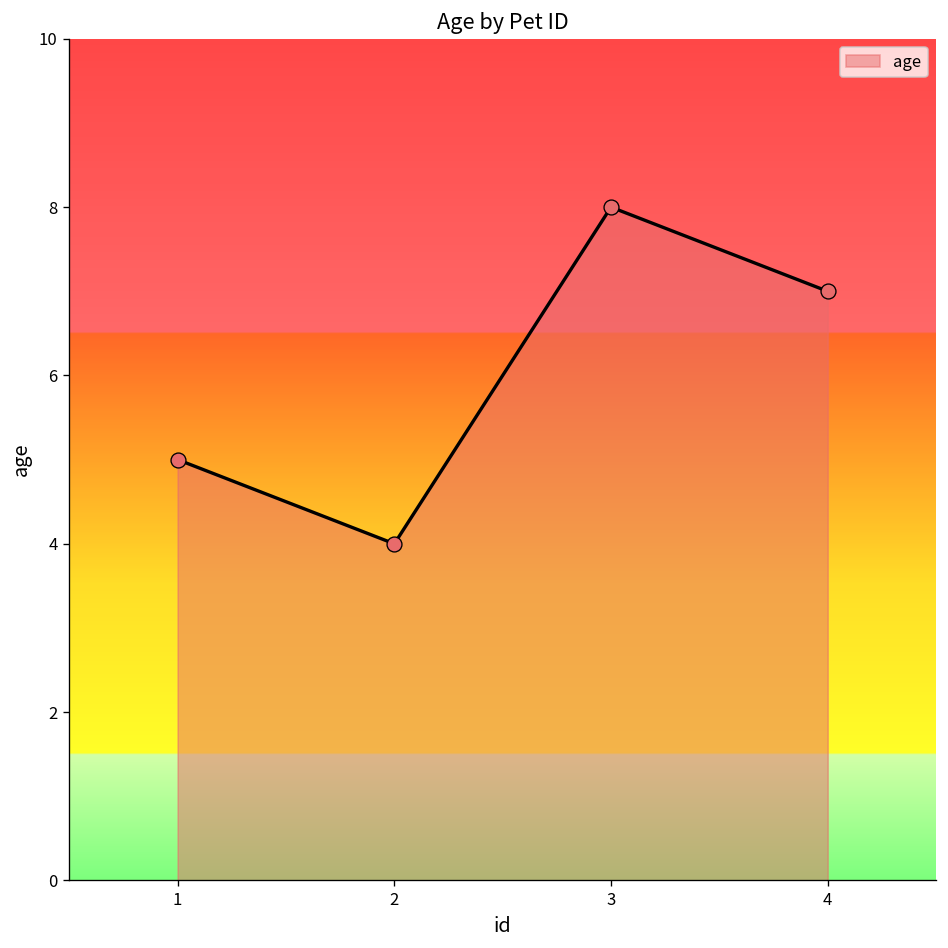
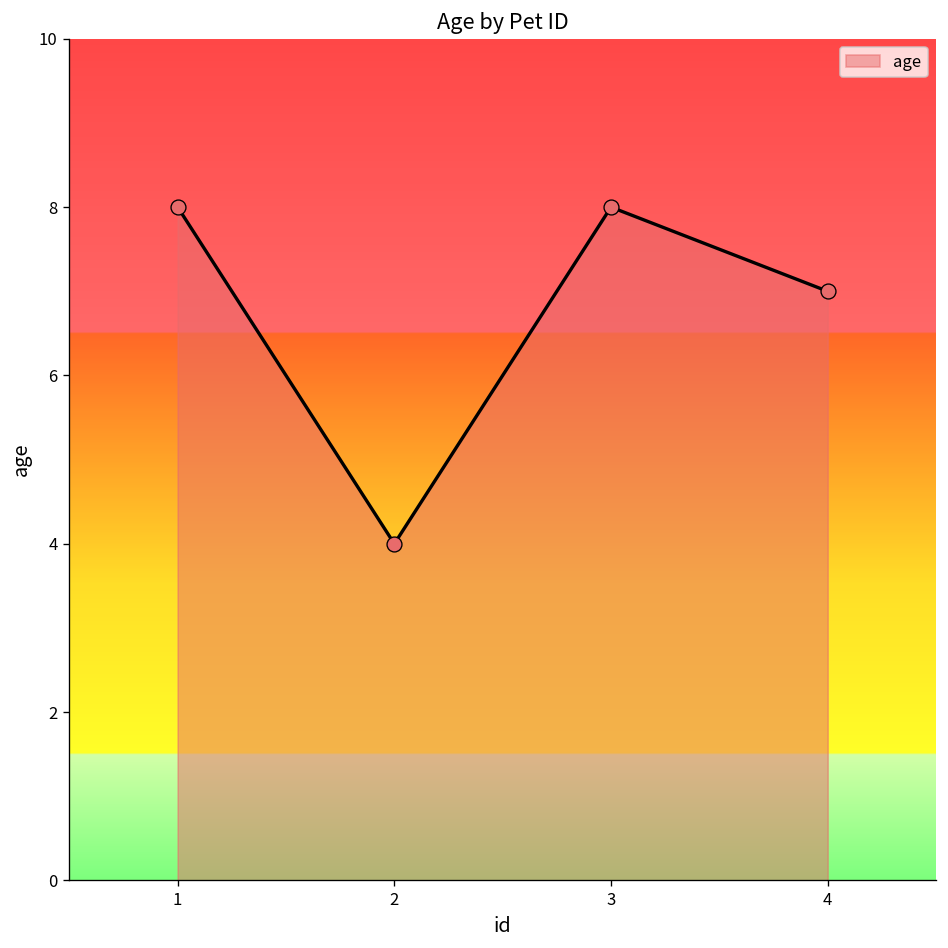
  {
-   "1": 5,
+   "1": 8,
    "2": 4,
    "3": 8,
    "4": 7
  }
